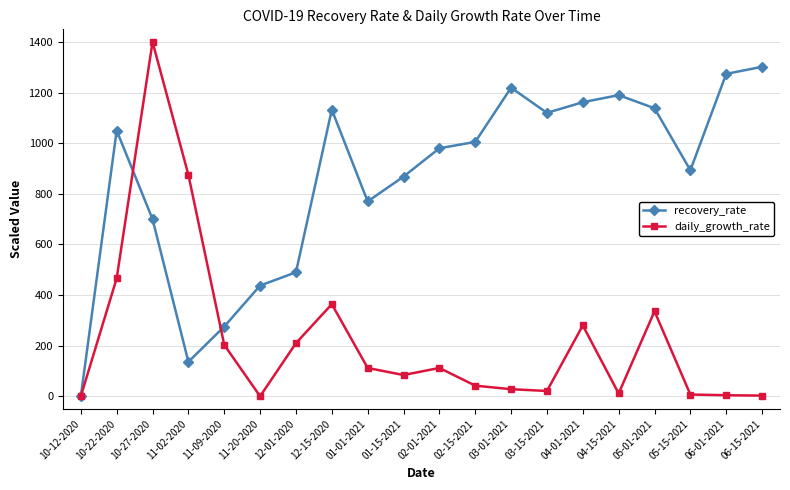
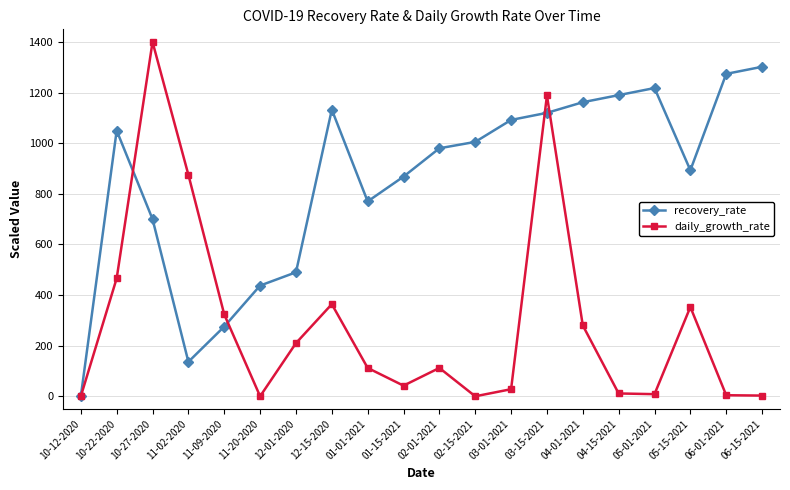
  {
    "recovery_rate": {
      "10-22-2020": 1050,
      "10-27-2020": 700,
      "11-02-2020": 140,
      "11-09-2020": 280,
      "11-20-2020": 440,
      "12-01-2020": 490,
      "12-15-2020": 1130,
      "01-01-2021": 770,
      "01-15-2021": 870,
      "02-01-2021": 980,
      "02-15-2021": 1010,
-     "03-01-2021": 1220,
+     "03-01-2021": 1090,
      "03-15-2021": 1120,
      "04-01-2021": 1160,
      "04-15-2021": 1190,
-     "05-01-2021": 1140,
+     "05-01-2021": 1220,
      "05-15-2021": 890,
      "06-01-2021": 1270,
      "06-15-2021": 1300
    },
    "daily_growth_rate": {
      "10-22-2020": 470,
      "10-27-2020": 1400,
      "11-02-2020": 880,
-     "11-09-2020": 200,
+     "11-09-2020": 320,
      "11-20-2020": 0,
      "12-01-2020": 210,
      "12-15-2020": 360,
      "01-01-2021": 110,
-     "01-15-2021": 80,
+     "01-15-2021": 40,
      "02-01-2021": 110,
-     "02-15-2021": 40,
+     "02-15-2021": 0,
      "03-01-2021": 30,
-     "03-15-2021": 20,
+     "03-15-2021": 1190,
      "04-01-2021": 280,
      "04-15-2021": 10,
-     "05-01-2021": 340,
-     "05-15-2021": 10,
+     "05-01-2021": 10,
+     "05-15-2021": 350,
      "06-01-2021": 0,
      "06-15-2021": 0
    }
  }
